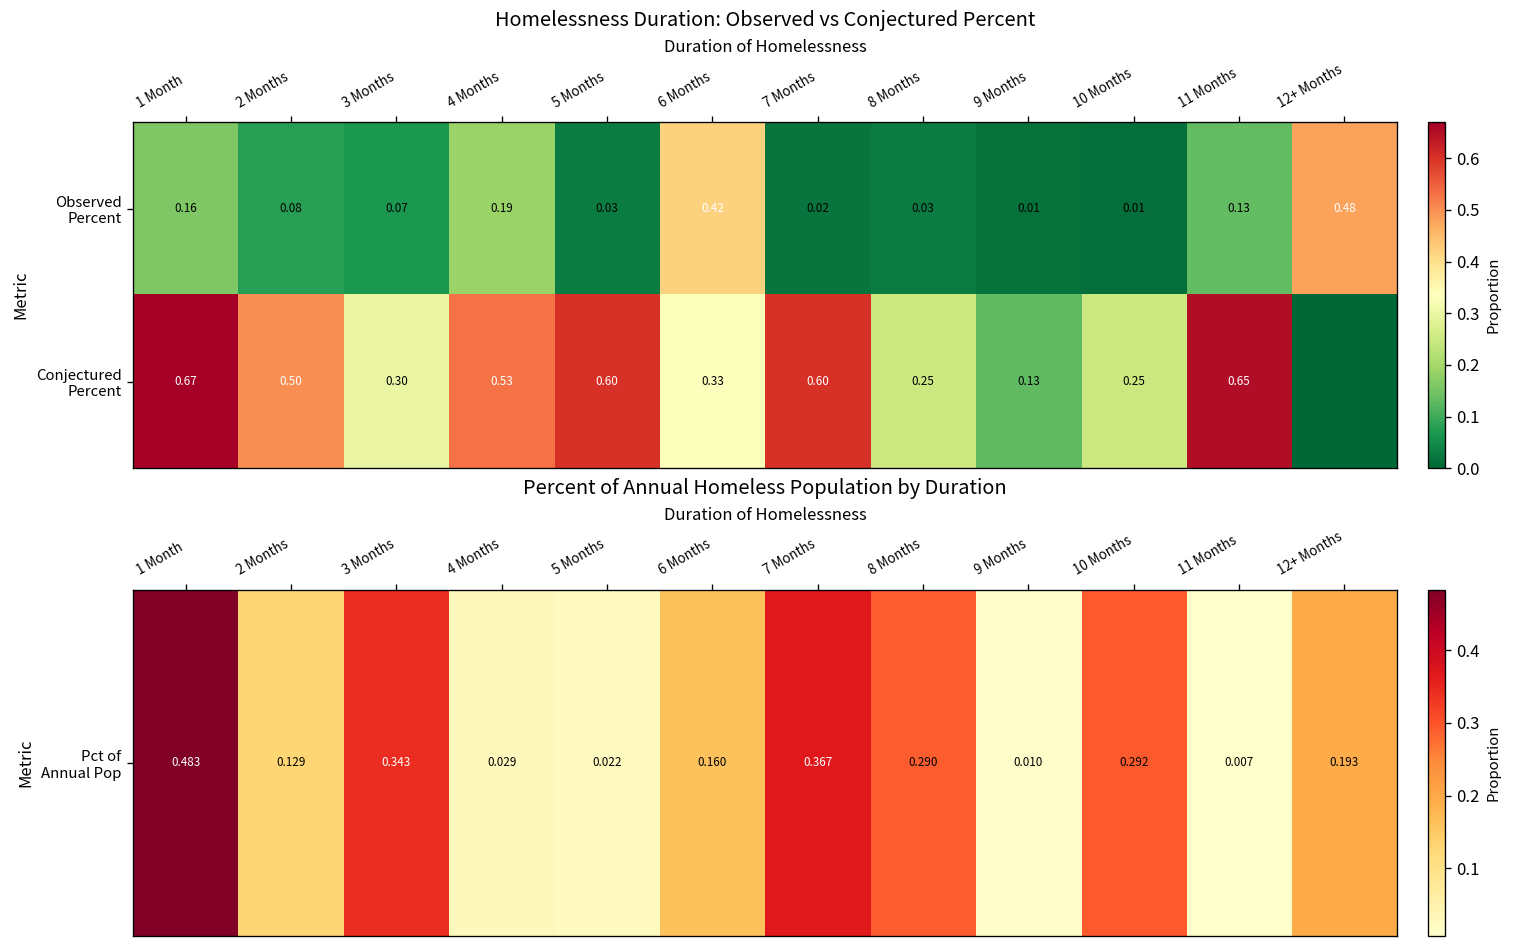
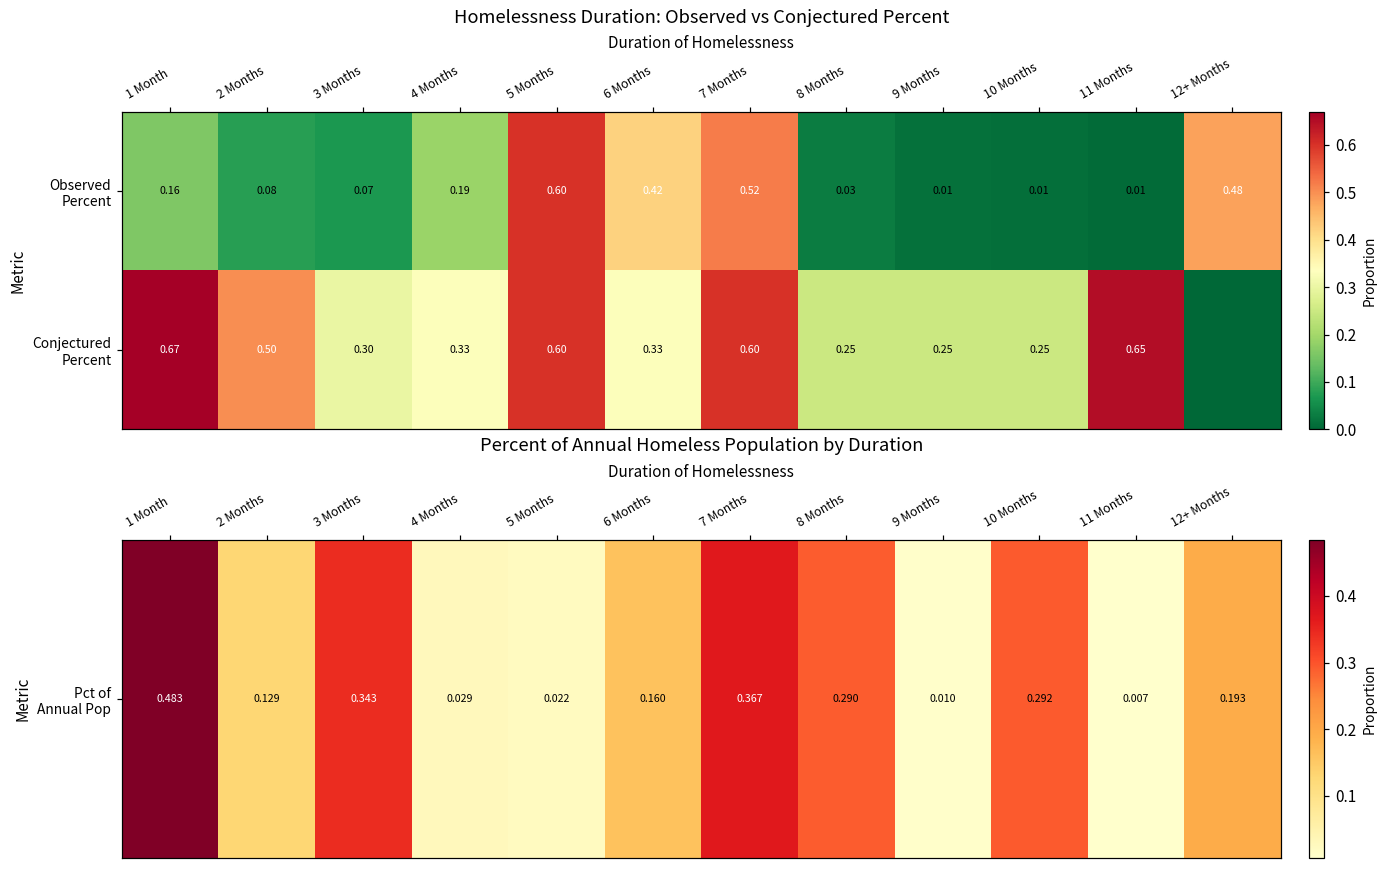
  {
    "Homelessness Duration: Observed vs Conjectured Percent": {
      "Observed Percent": {
        "1 Month": 0.16,
        "2 Months": 0.08,
        "3 Months": 0.07,
        "4 Months": 0.19,
-       "5 Months": 0.03,
+       "5 Months": 0.60,
        "6 Months": 0.42,
-       "7 Months": 0.02,
+       "7 Months": 0.52,
        "8 Months": 0.03,
        "9 Months": 0.01,
        "10 Months": 0.01,
-       "11 Months": 0.13,
+       "11 Months": 0.01,
        "12+ Months": 0.48
      },
      "Conjectured Percent": {
        "1 Month": 0.67,
        "2 Months": 0.50,
        "3 Months": 0.30,
-       "4 Months": 0.53,
+       "4 Months": 0.33,
        "5 Months": 0.60,
        "6 Months": 0.33,
        "7 Months": 0.60,
        "8 Months": 0.25,
-       "9 Months": 0.13,
+       "9 Months": 0.25,
        "10 Months": 0.25,
        "11 Months": 0.65
      }
    },
    "Percent of Annual Homeless Population by Duration": {
      "Pct of Annual Pop": {
        "1 Month": 0.483,
        "2 Months": 0.129,
        "3 Months": 0.343,
        "4 Months": 0.029,
        "5 Months": 0.022,
        "6 Months": 0.160,
        "7 Months": 0.367,
        "8 Months": 0.290,
        "9 Months": 0.010,
        "10 Months": 0.292,
        "11 Months": 0.007,
        "12+ Months": 0.193
      }
    }
  }
